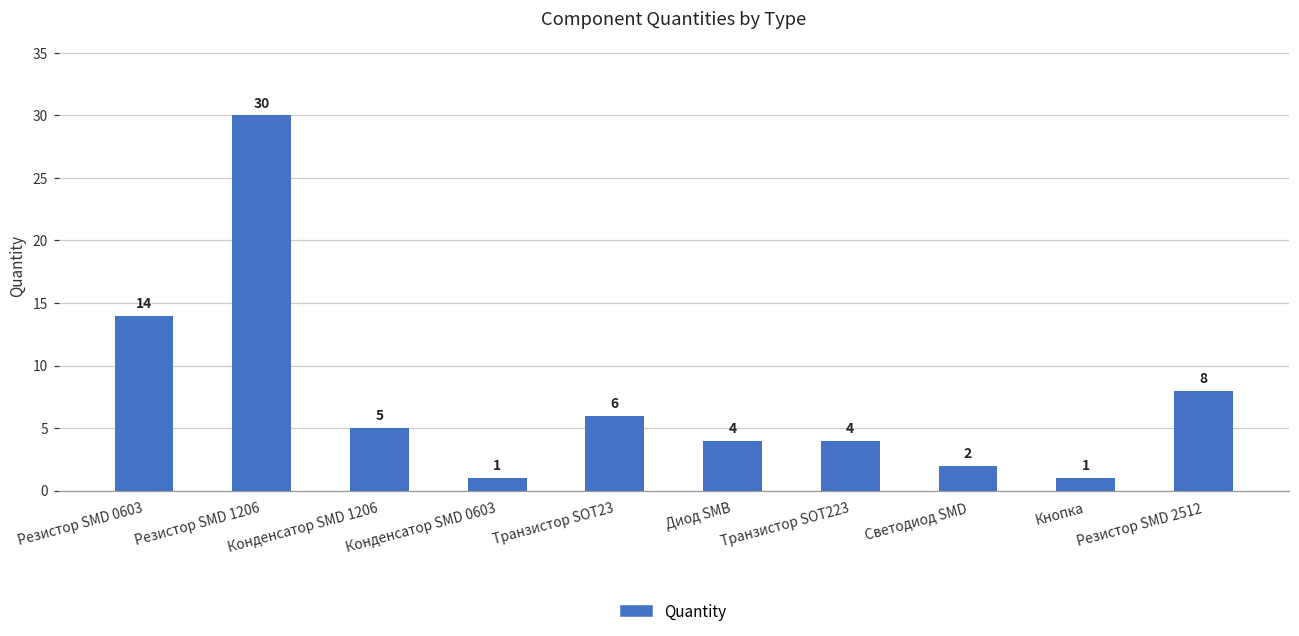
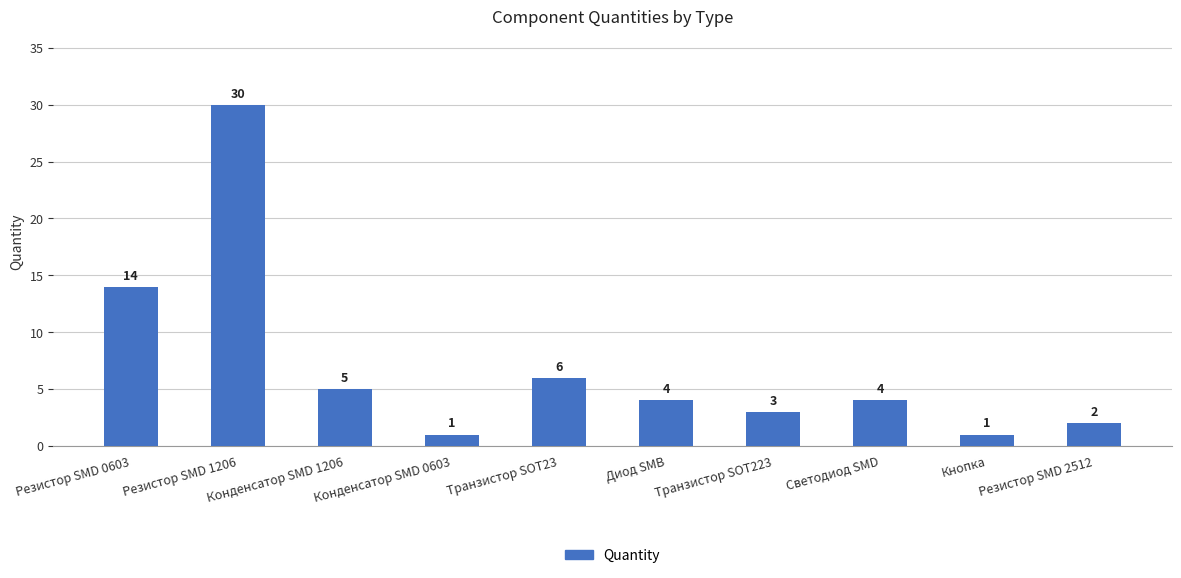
  {
    "Резистор SMD 0603": 14,
    "Резистор SMD 1206": 30,
    "Конденсатор SMD 1206": 5,
    "Конденсатор SMD 0603": 1,
    "Транзистор SOT23": 6,
    "Диод SMB": 4,
-   "Транзистор SOT223": 4,
-   "Светодиод SMD": 2,
+   "Транзистор SOT223": 3,
+   "Светодиод SMD": 4,
    "Кнопка": 1,
-   "Резистор SMD 2512": 8
+   "Резистор SMD 2512": 2
  }
